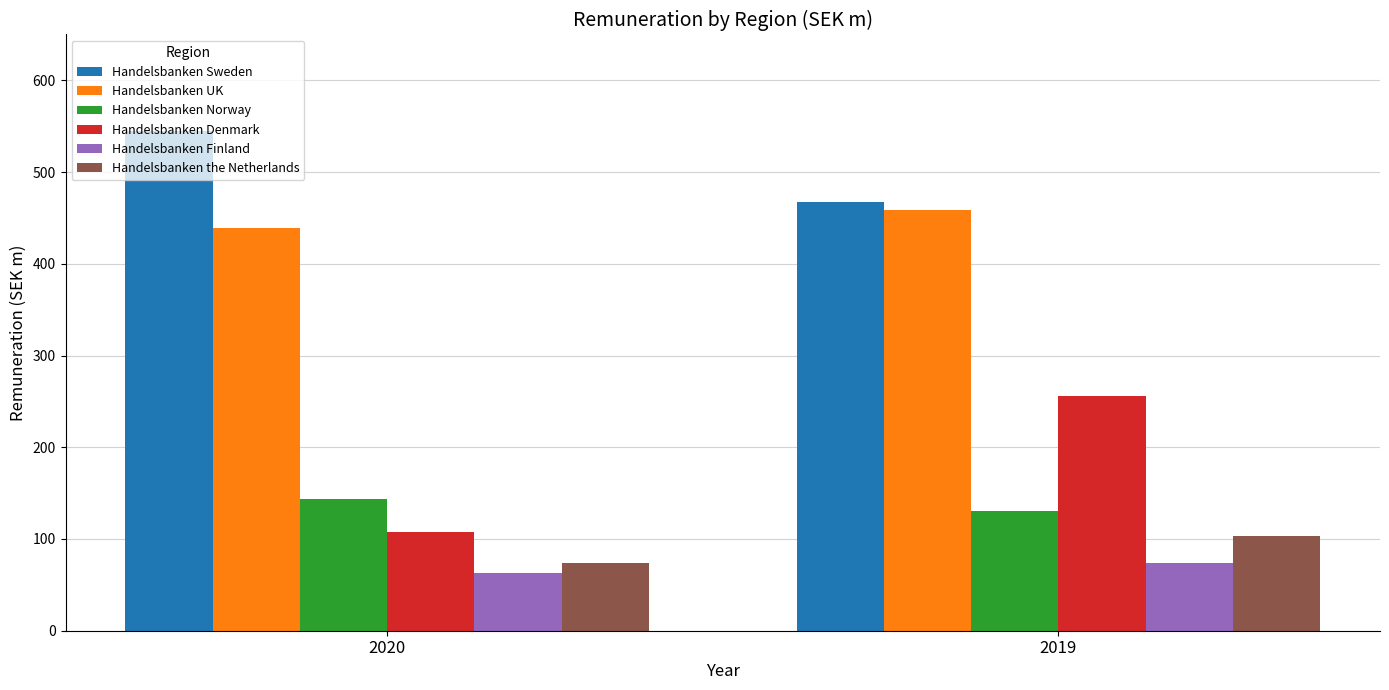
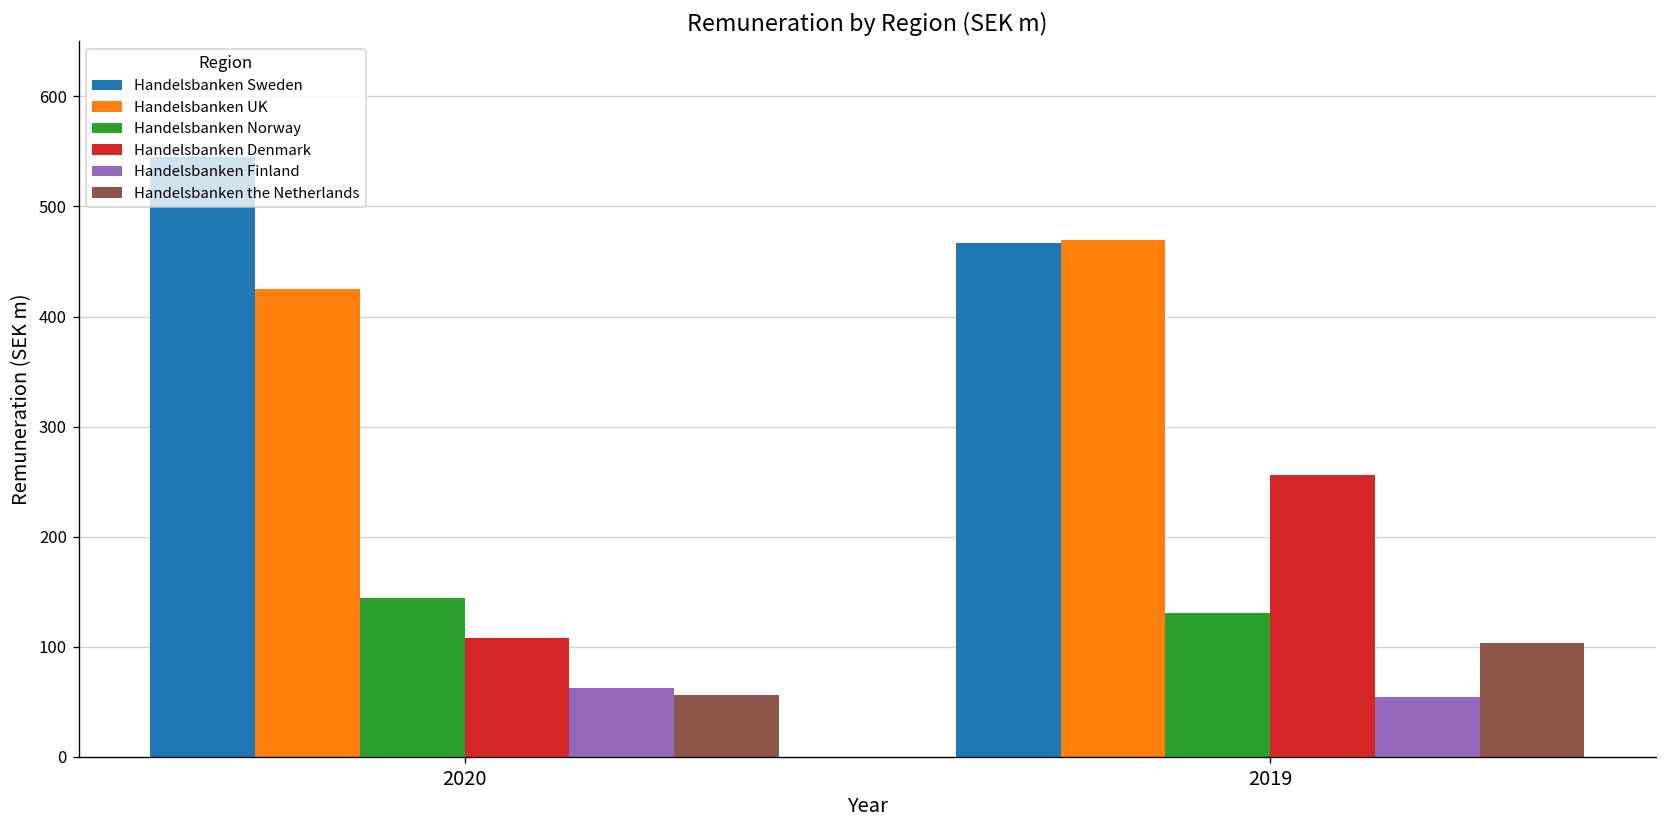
  {
    "Handelsbanken Sweden": {
      "2019": 470
    },
    "Handelsbanken UK": {
-     "2020": 440,
-     "2019": 460
+     "2020": 430,
+     "2019": 470
    },
    "Handelsbanken Norway": {
      "2020": 140,
      "2019": 130
    },
    "Handelsbanken Denmark": {
      "2020": 110,
      "2019": 260
    },
    "Handelsbanken Finland": {
      "2020": 60,
-     "2019": 70
+     "2019": 50
    },
    "Handelsbanken the Netherlands": {
-     "2020": 70,
+     "2020": 60,
      "2019": 100
    }
  }
